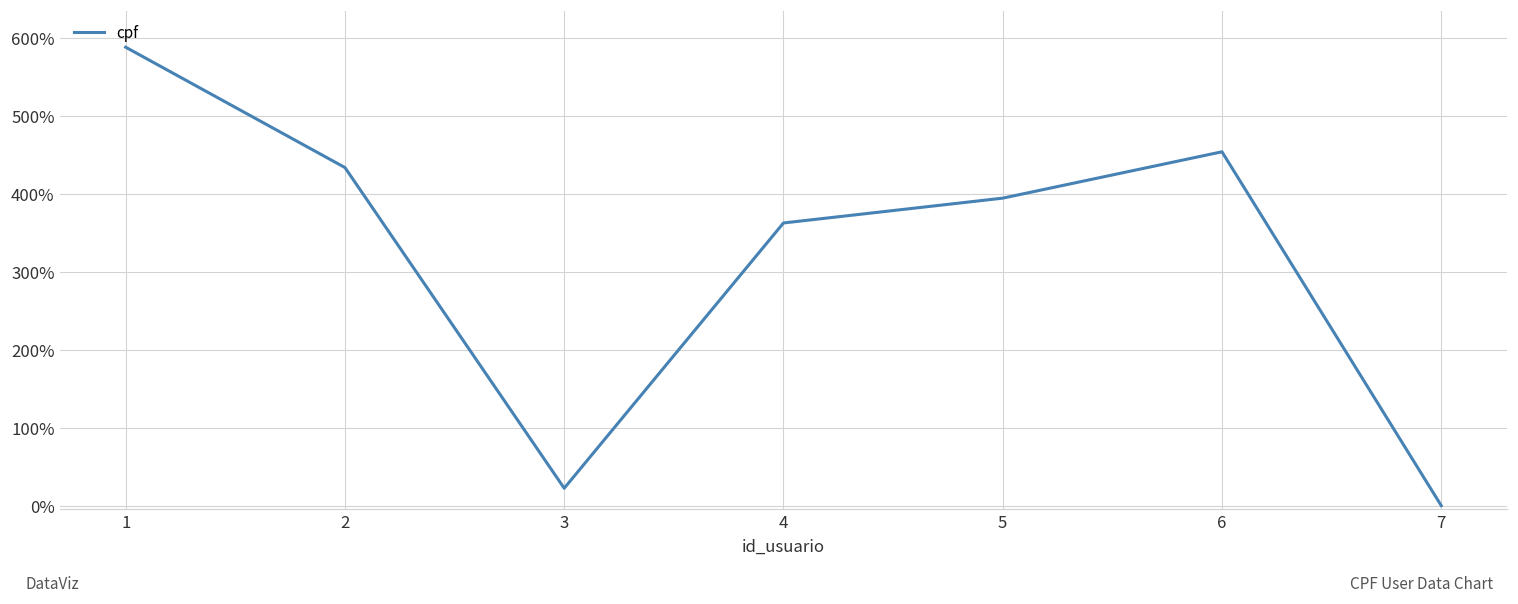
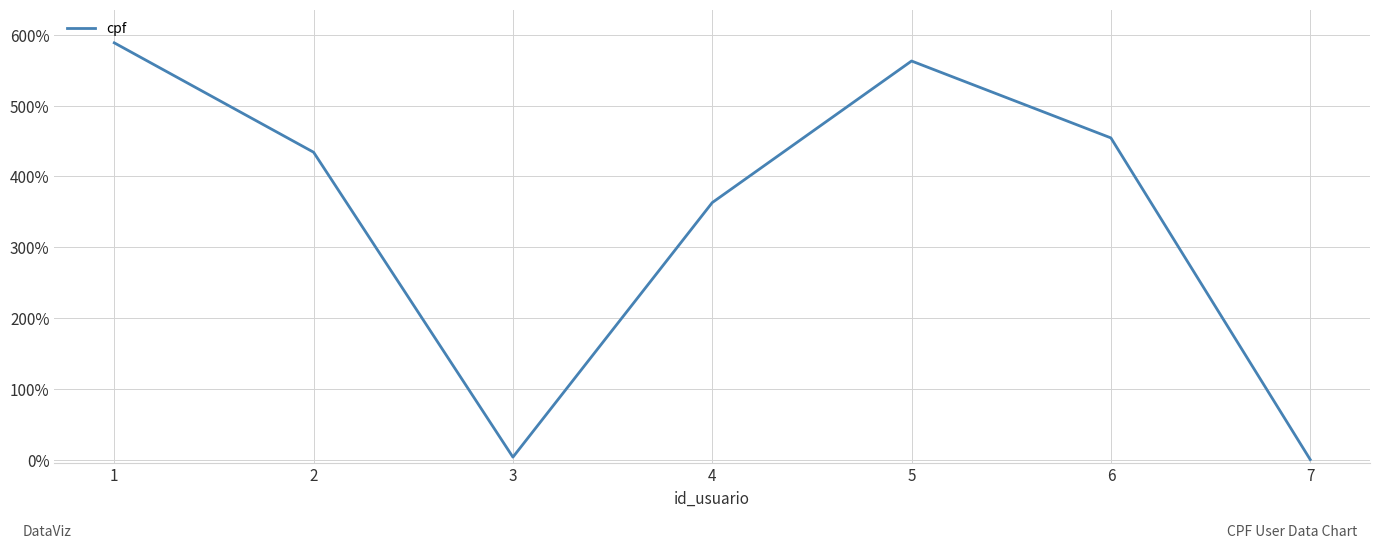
  {
    "1": "590%",
    "2": "430%",
-   "3": "20%",
+   "3": "0%",
    "4": "360%",
-   "5": "390%",
+   "5": "560%",
    "6": "450%",
    "7": "0%"
  }
